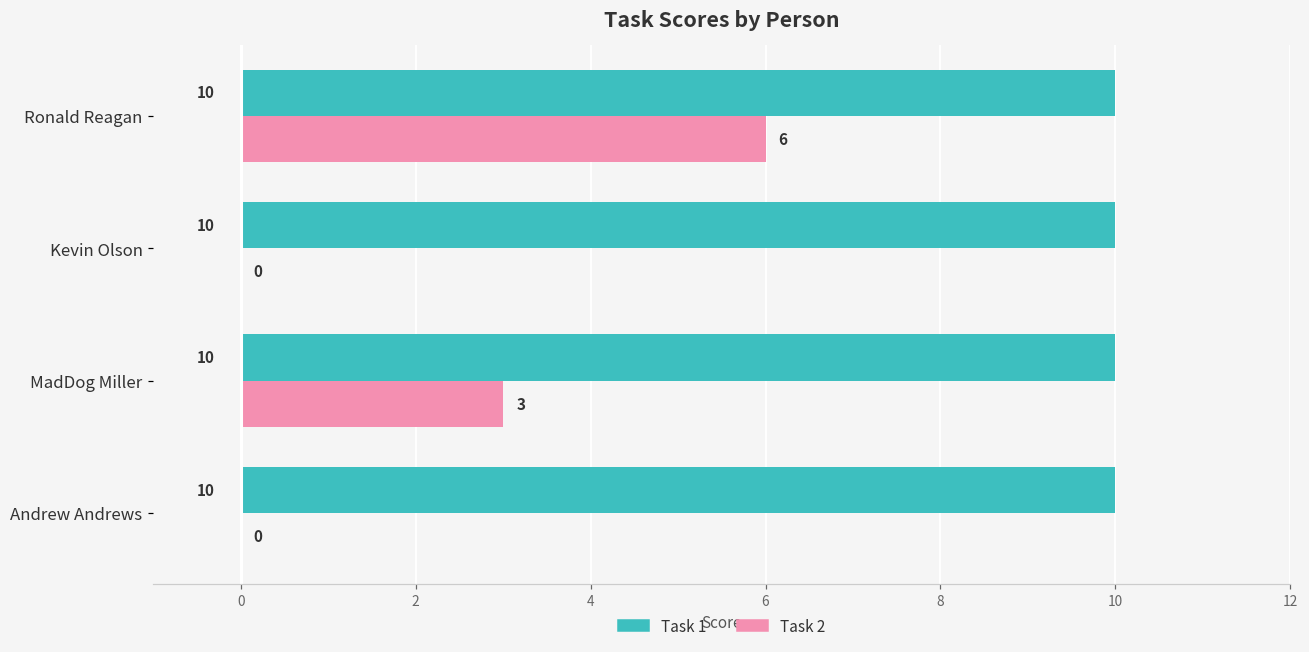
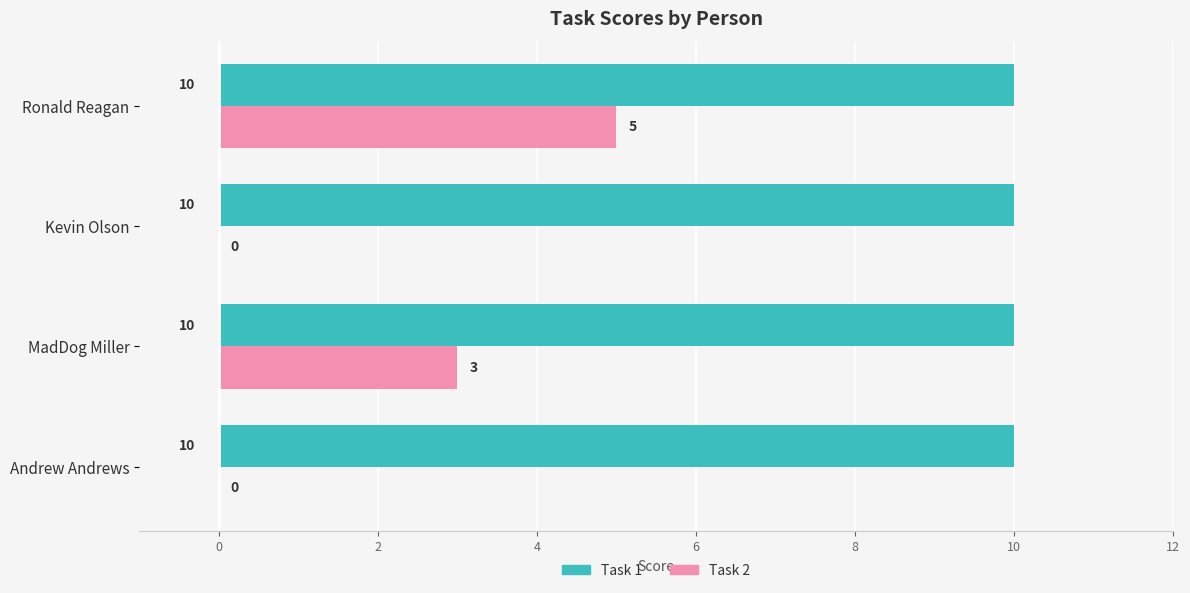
  {
    "Task 1": {
      "Ronald Reagan": 10.0,
      "Kevin Olson": 10.0,
      "MadDog Miller": 10.0,
      "Andrew Andrews": 10.0
    },
    "Task 2": {
-     "Ronald Reagan": 6,
+     "Ronald Reagan": 5,
      "Kevin Olson": 0,
      "MadDog Miller": 3,
      "Andrew Andrews": 0
    }
  }
